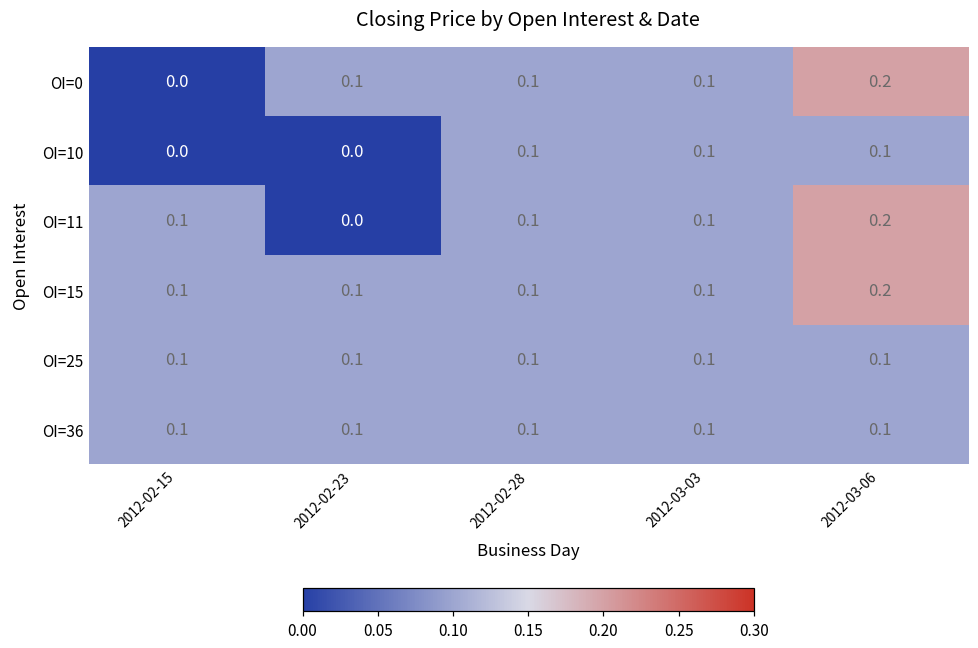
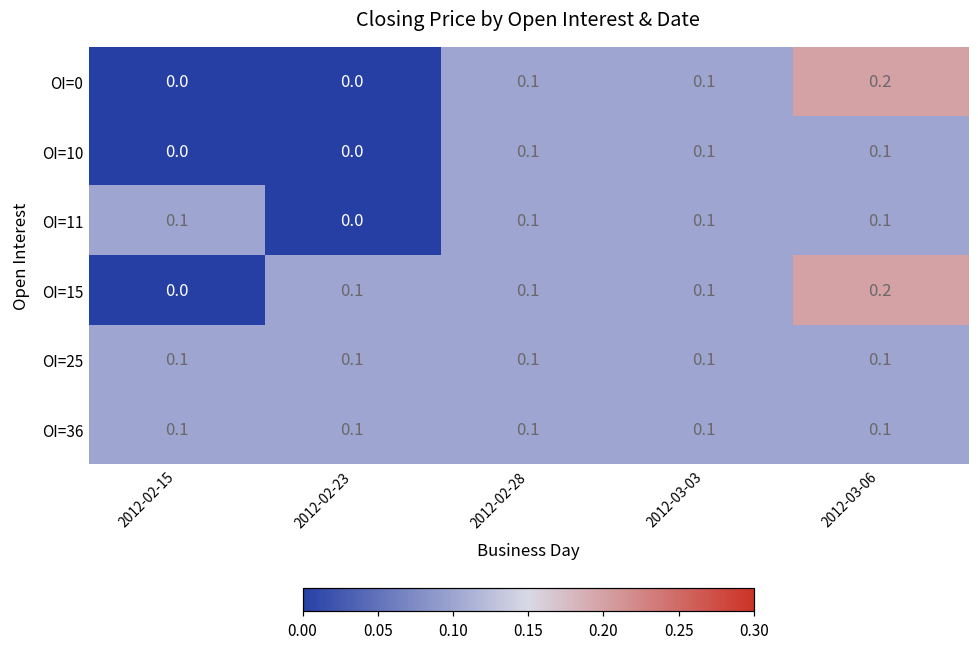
  {
    "OI=0": {
      "2012-02-15": 0.0,
-     "2012-02-23": 0.1,
+     "2012-02-23": 0.0,
      "2012-02-28": 0.1,
      "2012-03-03": 0.1,
      "2012-03-06": 0.2
    },
    "OI=10": {
      "2012-02-15": 0.0,
      "2012-02-23": 0.0,
      "2012-02-28": 0.1,
      "2012-03-03": 0.1,
      "2012-03-06": 0.1
    },
    "OI=11": {
      "2012-02-15": 0.1,
      "2012-02-23": 0.0,
      "2012-02-28": 0.1,
      "2012-03-03": 0.1,
-     "2012-03-06": 0.2
+     "2012-03-06": 0.1
    },
    "OI=15": {
-     "2012-02-15": 0.1,
+     "2012-02-15": 0.0,
      "2012-02-23": 0.1,
      "2012-02-28": 0.1,
      "2012-03-03": 0.1,
      "2012-03-06": 0.2
    },
    "OI=25": {
      "2012-02-15": 0.1,
      "2012-02-23": 0.1,
      "2012-02-28": 0.1,
      "2012-03-03": 0.1,
      "2012-03-06": 0.1
    },
    "OI=36": {
      "2012-02-15": 0.1,
      "2012-02-23": 0.1,
      "2012-02-28": 0.1,
      "2012-03-03": 0.1,
      "2012-03-06": 0.1
    }
  }
